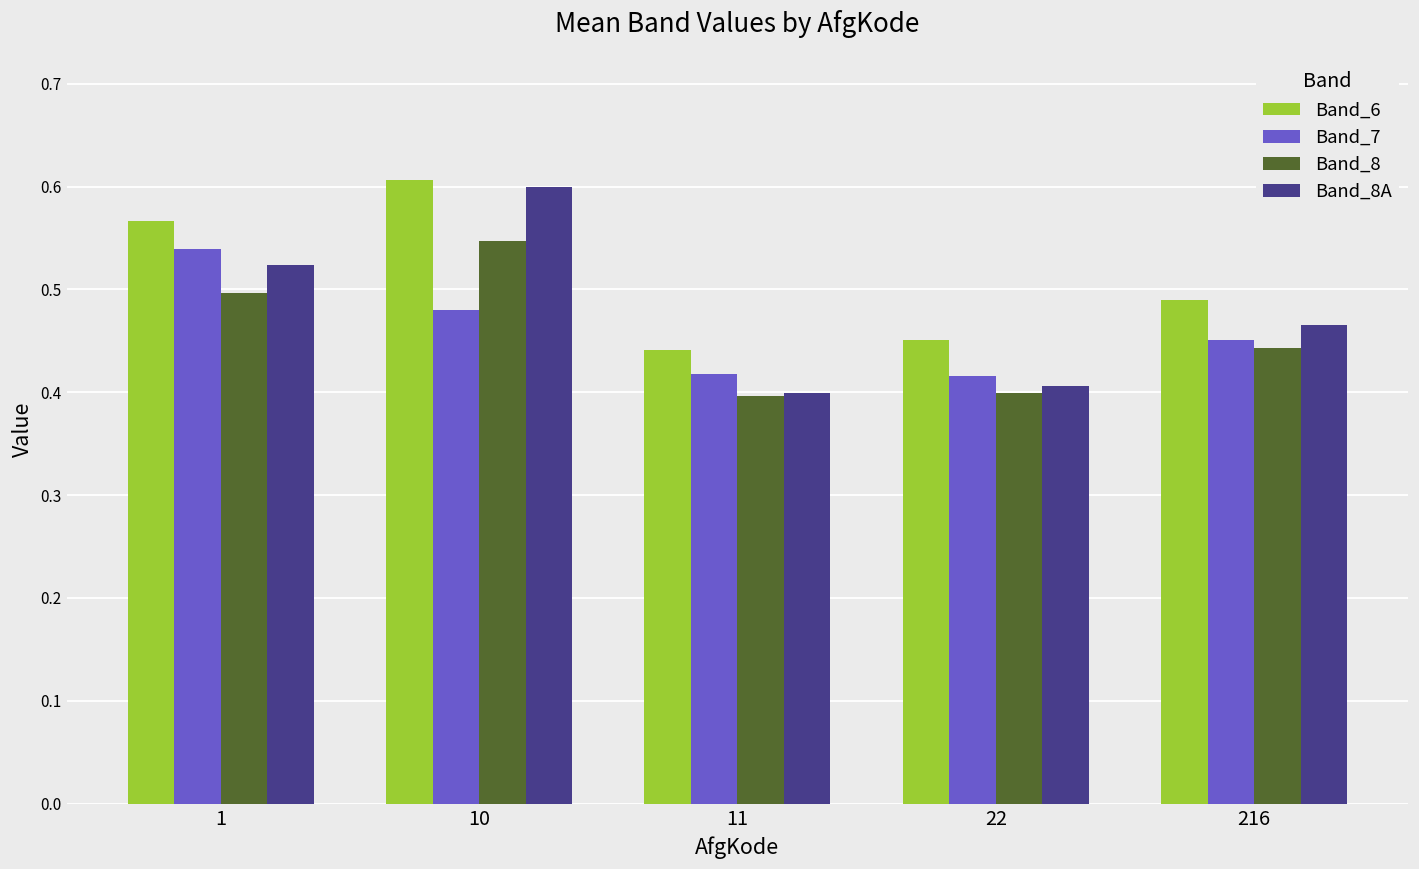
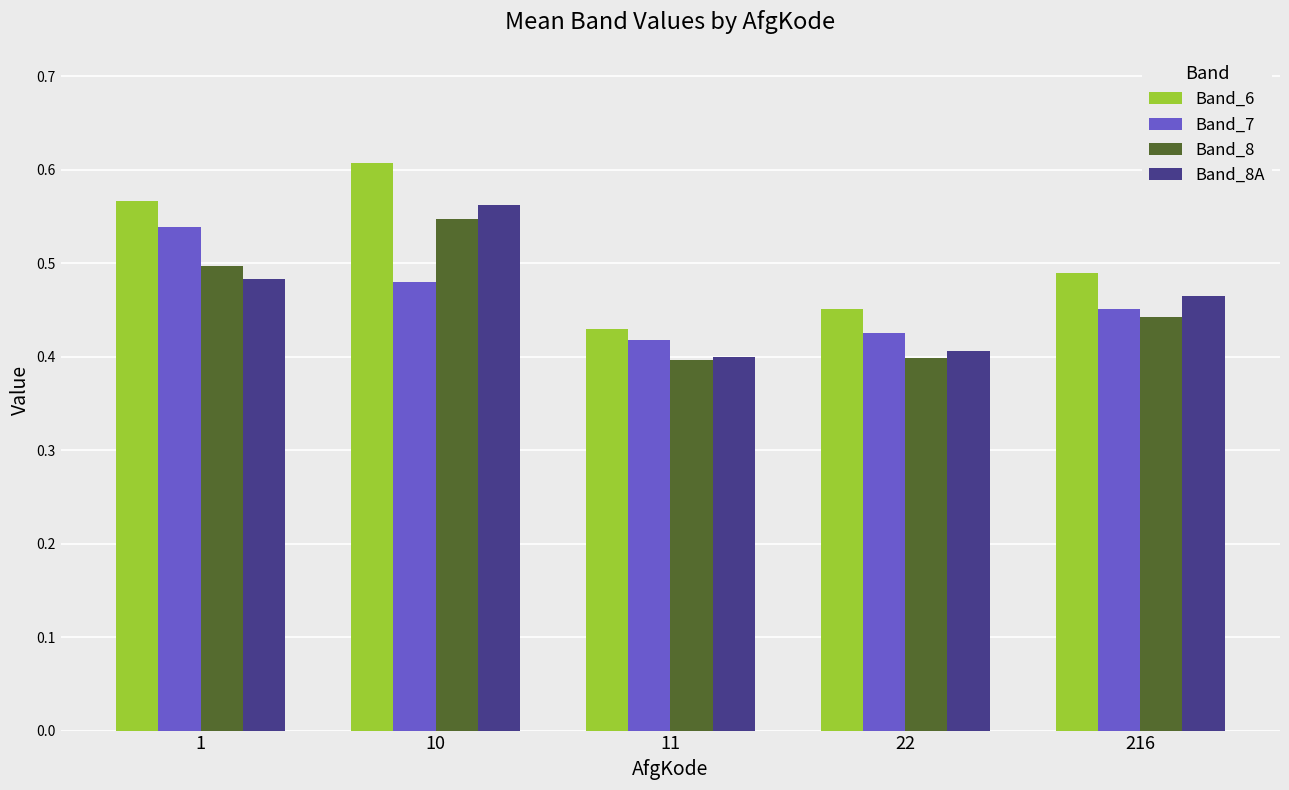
  {
    "Band_6": {
      "1": 0.57,
      "10": 0.61,
-     "11": 0.44,
+     "11": 0.43,
      "22": 0.45,
      "216": 0.49
    },
    "Band_7": {
      "1": 0.54,
      "10": 0.48,
      "11": 0.42,
-     "22": 0.42,
+     "22": 0.43,
      "216": 0.45
    },
    "Band_8": {
      "1": 0.50,
      "10": 0.55,
      "11": 0.40,
      "22": 0.40,
      "216": 0.44
    },
    "Band_8A": {
-     "1": 0.52,
-     "10": 0.60,
+     "1": 0.48,
+     "10": 0.56,
      "11": 0.40,
      "22": 0.41,
      "216": 0.47
    }
  }
